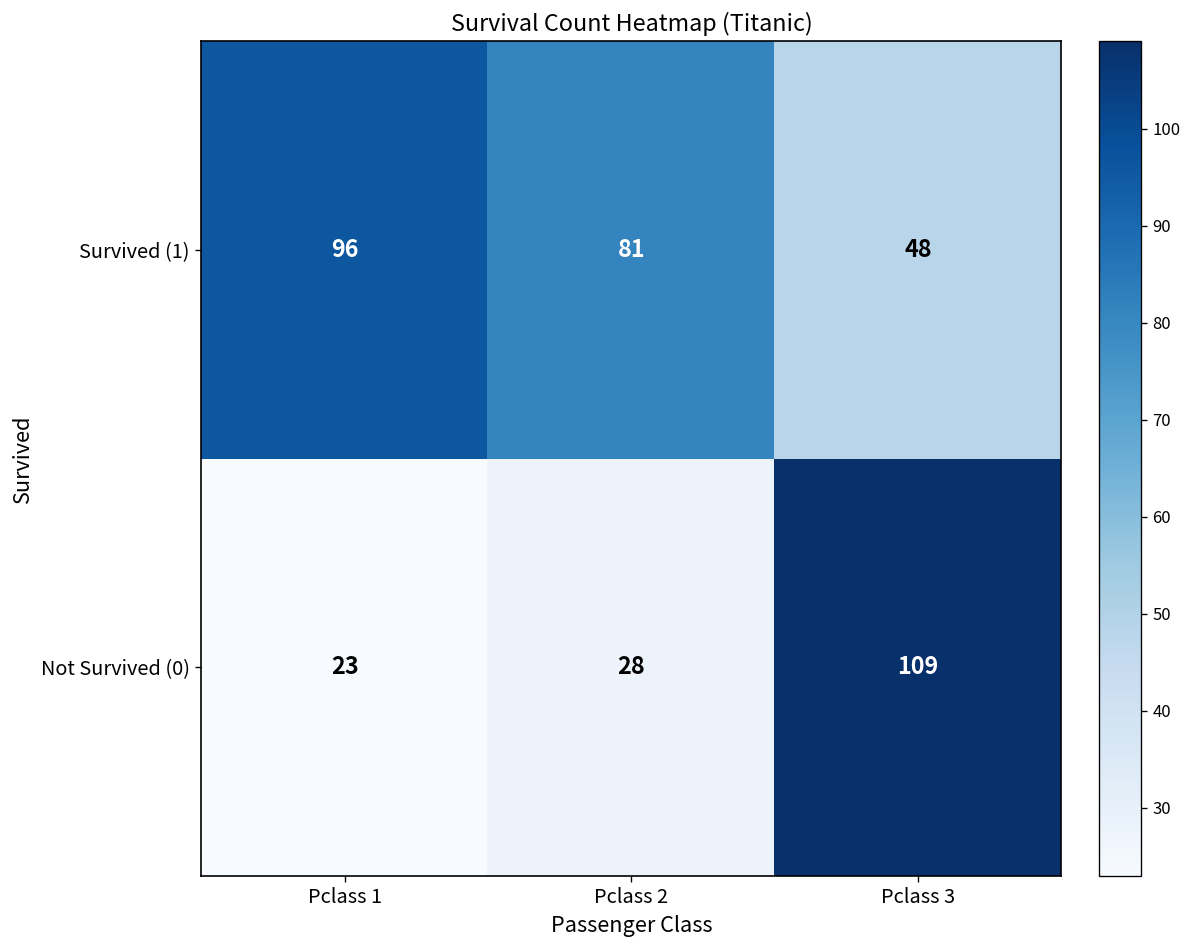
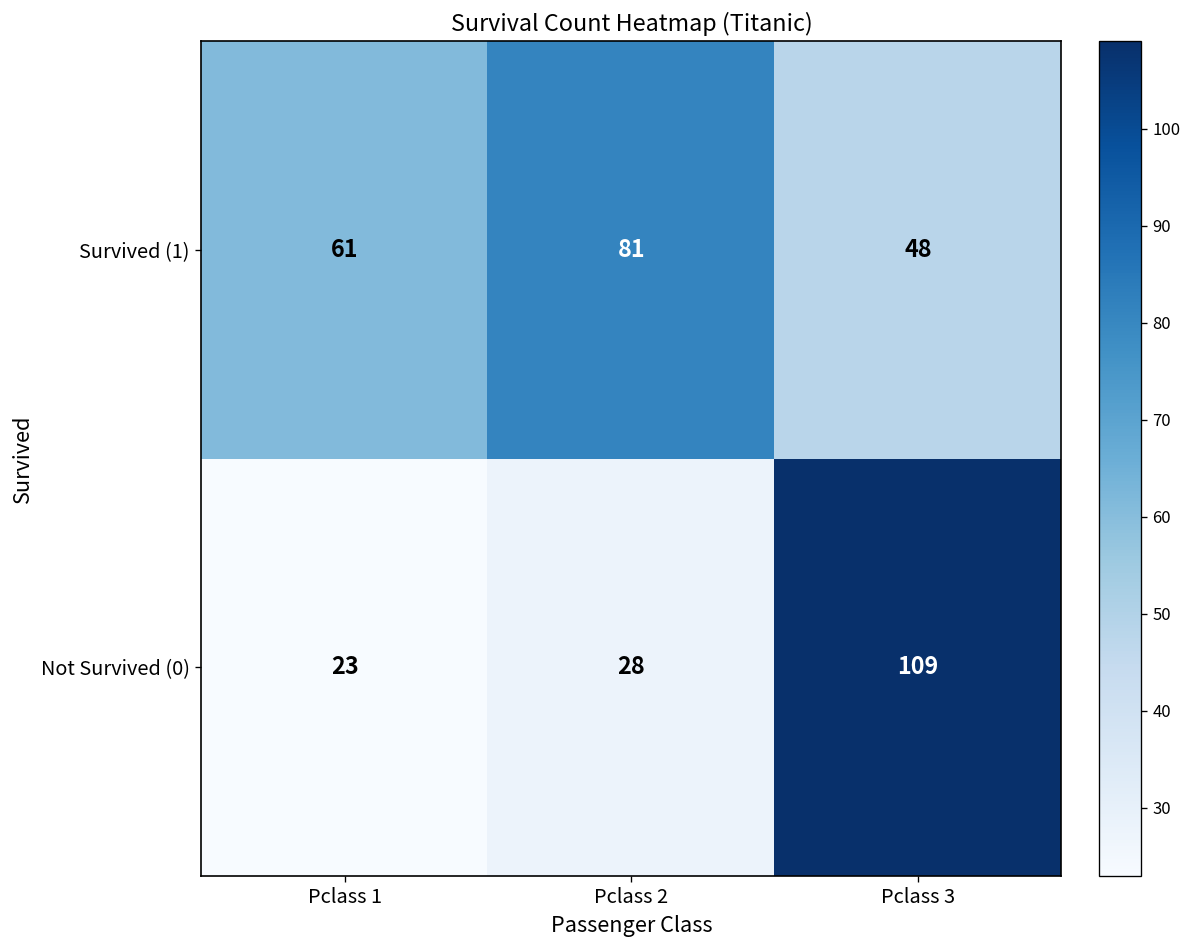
  {
    "Survived (1)": {
-     "Pclass 1": 96,
+     "Pclass 1": 61,
      "Pclass 2": 81,
      "Pclass 3": 48
    },
    "Not Survived (0)": {
      "Pclass 1": 23,
      "Pclass 2": 28,
      "Pclass 3": 109
    }
  }
